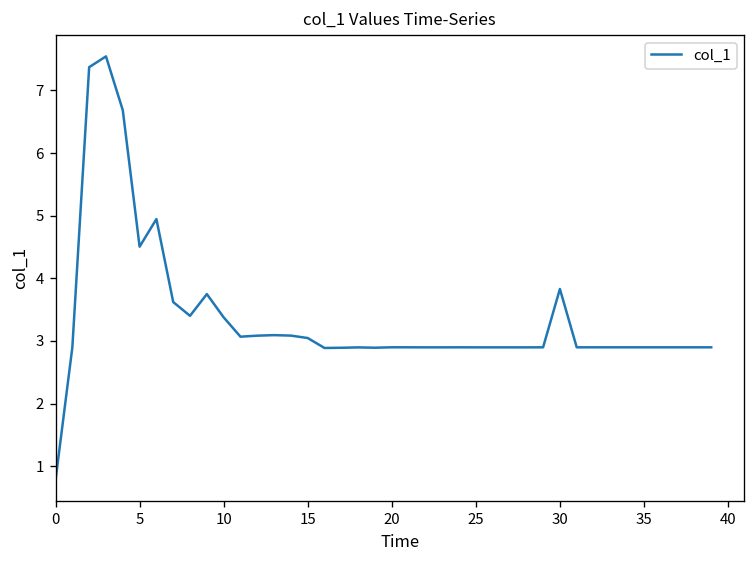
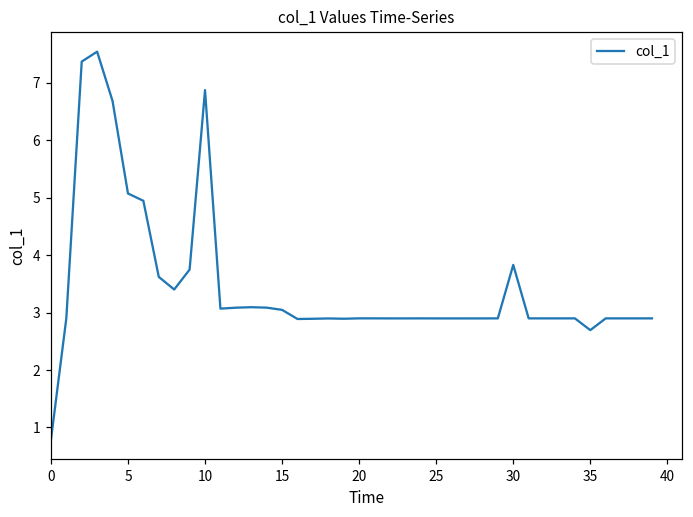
  {
    "0": 0.8,
-   "5": 4.5,
-   "10": 3.4,
+   "5": 5.1,
+   "10": 6.9,
    "15": 3.0,
    "20": 2.9,
    "25": 2.9,
    "30": 3.8,
-   "35": 2.9
+   "35": 2.7
  }
